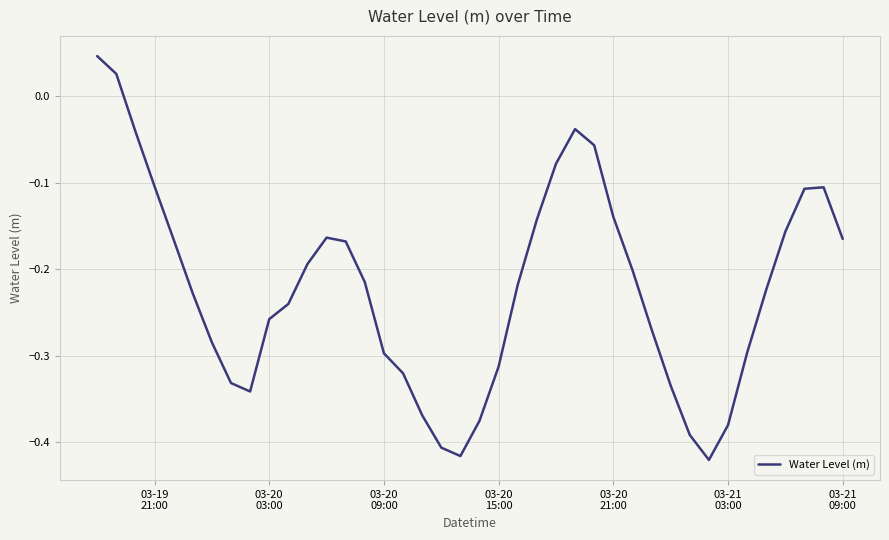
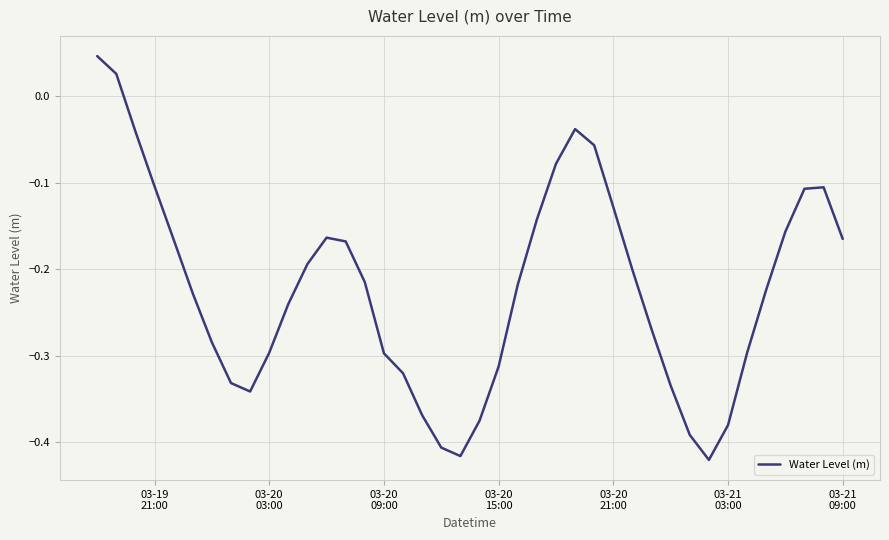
  {
    "03-19 21:00": -0.10,
-   "03-20 03:00": -0.26,
+   "03-20 03:00": -0.30,
    "03-20 09:00": -0.30,
    "03-20 15:00": -0.31,
-   "03-20 21:00": -0.14,
+   "03-20 21:00": -0.13,
    "03-21 03:00": -0.38,
    "03-21 09:00": -0.17
  }
